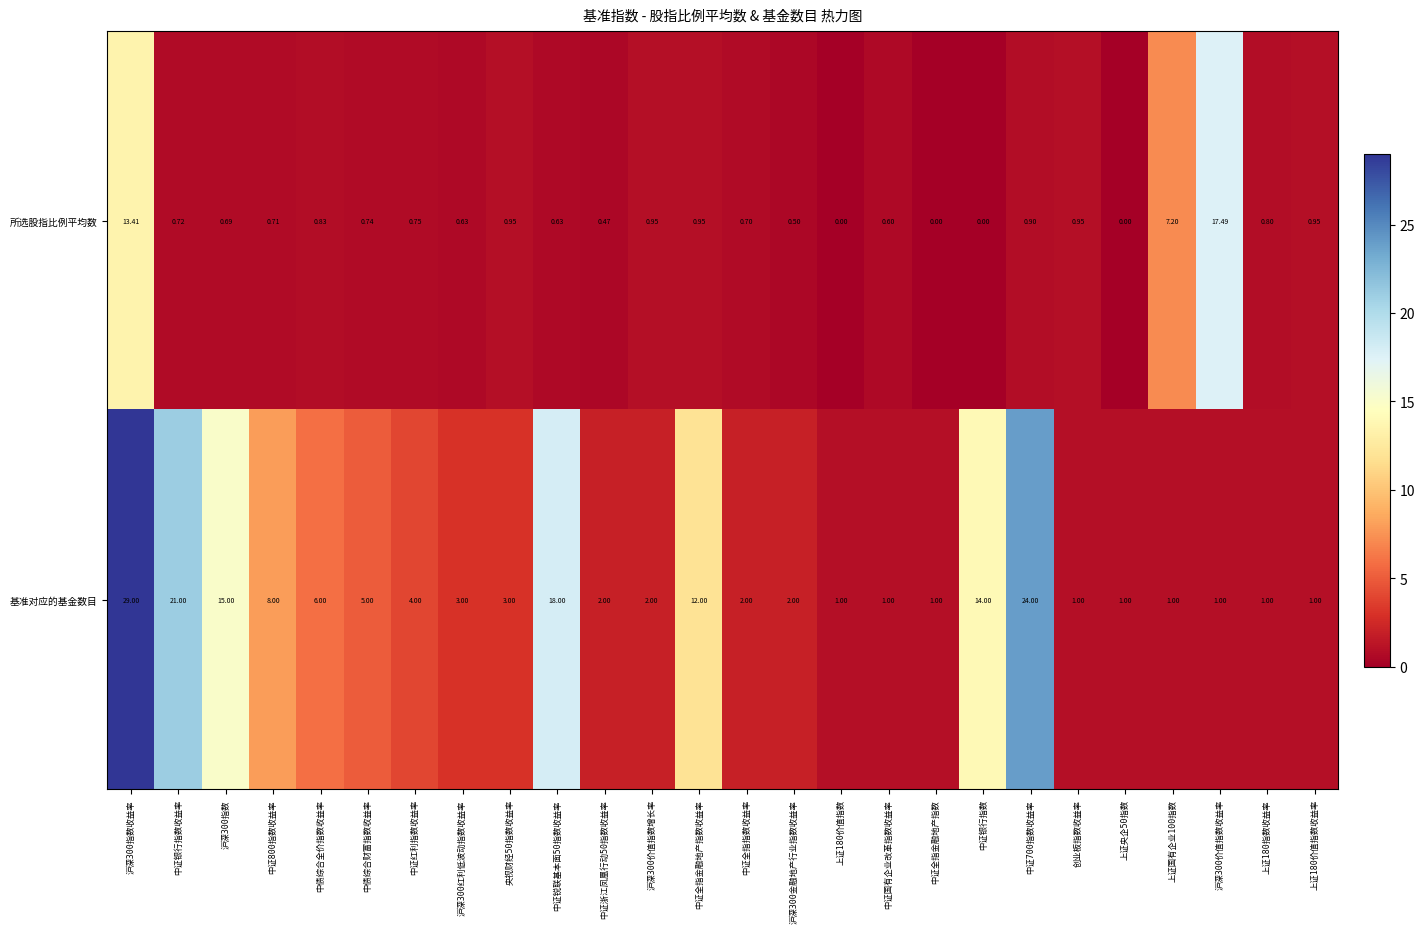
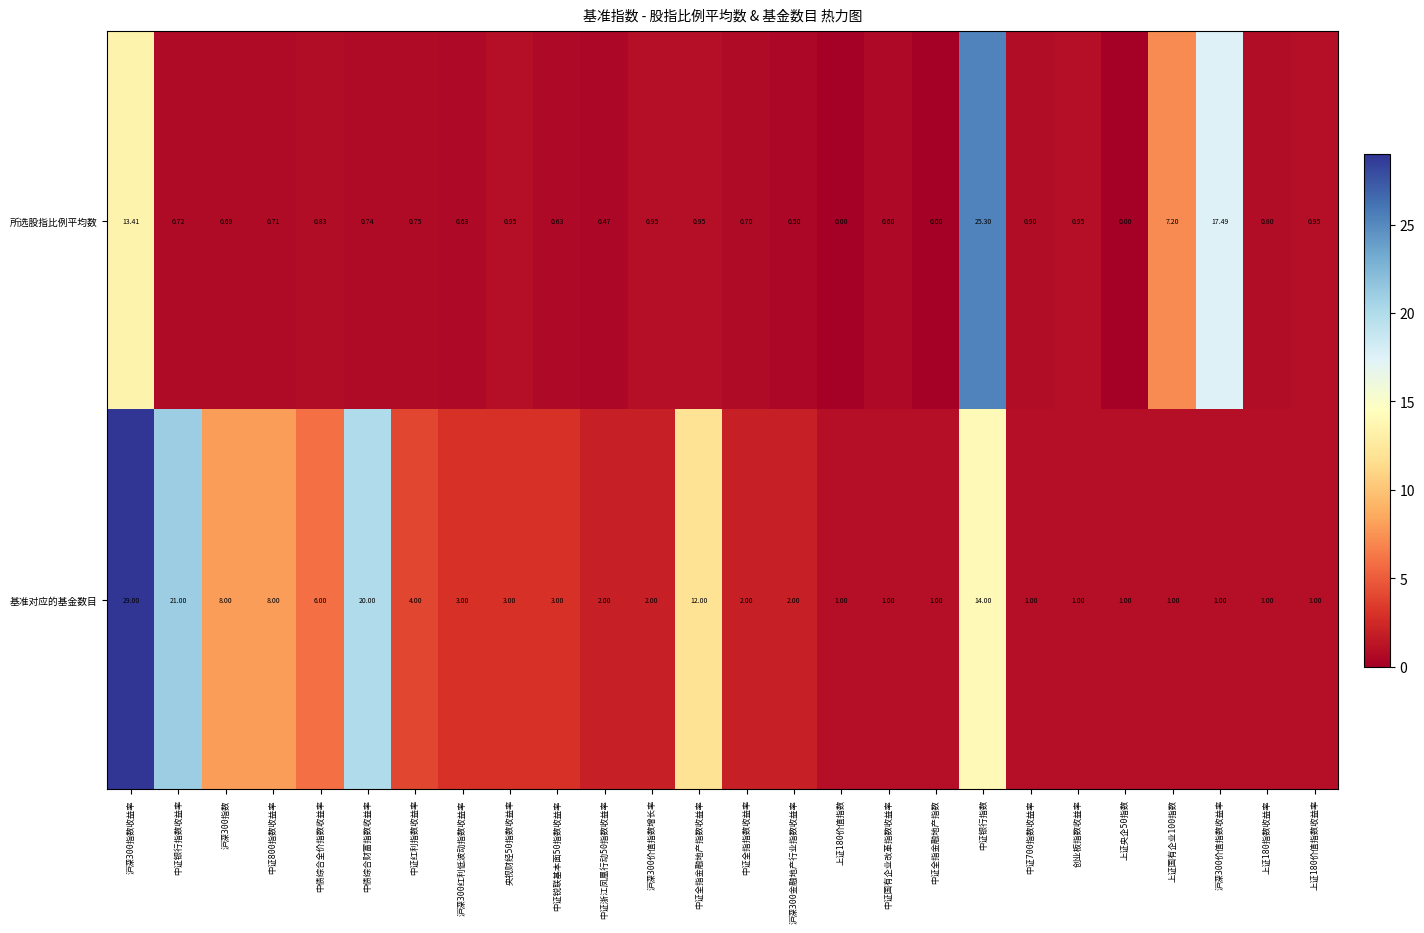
  {
    "所选股指比例平均数": {
      "沪深300指数收益率": 13.41,
      "中证银行指数收益率": 0.72,
      "沪深300指数": 0.69,
      "中证800指数收益率": 0.71,
      "中债综合全价指数收益率": 0.83,
      "中债综合财富指数收益率": 0.74,
      "中证红利指数收益率": 0.75,
      "沪深300红利低波动指数收益率": 0.63,
      "央视财经50指数收益率": 0.95,
      "中证锐联基本面50指数收益率": 0.63,
      "中证浙江凤凰行动50指数收益率": 0.47,
      "沪深300价值指数增长率": 0.95,
      "中证全指金融地产指数收益率": 0.95,
      "中证全指指数收益率": 0.70,
      "沪深300金融地产行业指数收益率": 0.50,
      "上证180价值指数": 0.00,
      "中证国有企业改革指数收益率": 0.60,
      "中证全指金融地产指数": 0.00,
-     "中证银行指数": 0.00,
+     "中证银行指数": 25.30,
      "中证700指数收益率": 0.90,
      "创业板指数收益率": 0.95,
      "上证央企50指数": 0.00,
      "上证国有企业100指数": 7.20,
      "沪深300价值指数收益率": 17.49,
      "上证180指数收益率": 0.80,
      "上证180价值指数收益率": 0.95
    },
    "基准对应的基金数目": {
      "沪深300指数收益率": 29.00,
      "中证银行指数收益率": 21.00,
-     "沪深300指数": 15.00,
+     "沪深300指数": 8.00,
      "中证800指数收益率": 8.00,
      "中债综合全价指数收益率": 6.00,
-     "中债综合财富指数收益率": 5.00,
+     "中债综合财富指数收益率": 20.00,
      "中证红利指数收益率": 4.00,
      "沪深300红利低波动指数收益率": 3.00,
      "央视财经50指数收益率": 3.00,
-     "中证锐联基本面50指数收益率": 18.00,
+     "中证锐联基本面50指数收益率": 3.00,
      "中证浙江凤凰行动50指数收益率": 2.00,
      "沪深300价值指数增长率": 2.00,
      "中证全指金融地产指数收益率": 12.00,
      "中证全指指数收益率": 2.00,
      "沪深300金融地产行业指数收益率": 2.00,
      "上证180价值指数": 1.00,
      "中证国有企业改革指数收益率": 1.00,
      "中证全指金融地产指数": 1.00,
      "中证银行指数": 14.00,
-     "中证700指数收益率": 24.00,
+     "中证700指数收益率": 1.00,
      "创业板指数收益率": 1.00,
      "上证央企50指数": 1.00,
      "上证国有企业100指数": 1.00,
      "沪深300价值指数收益率": 1.00,
      "上证180指数收益率": 1.00,
      "上证180价值指数收益率": 1.00
    }
  }
